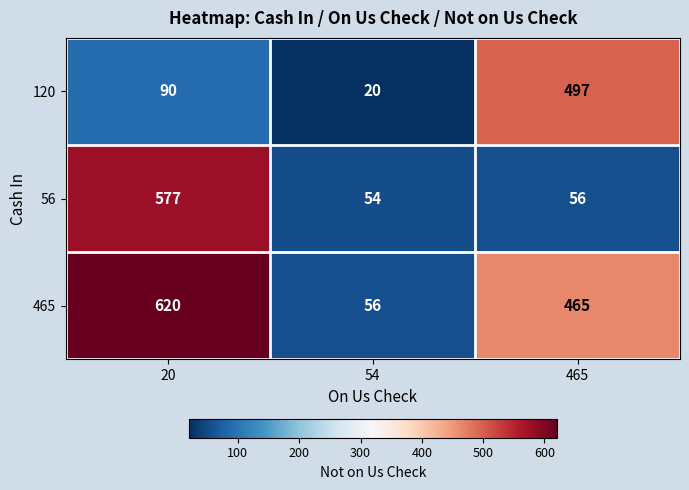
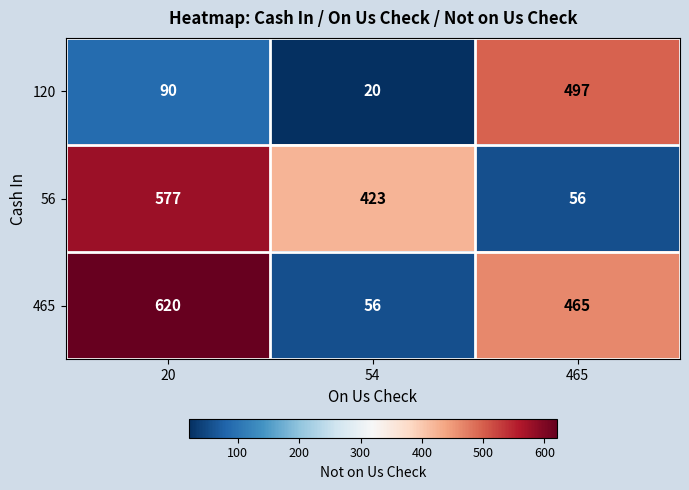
  {
    "120": {
      "20": 90,
      "54": 20,
      "465": 497
    },
    "56": {
      "20": 577,
-     "54": 54,
+     "54": 423,
      "465": 56
    },
    "465": {
      "20": 620,
      "54": 56,
      "465": 465
    }
  }
